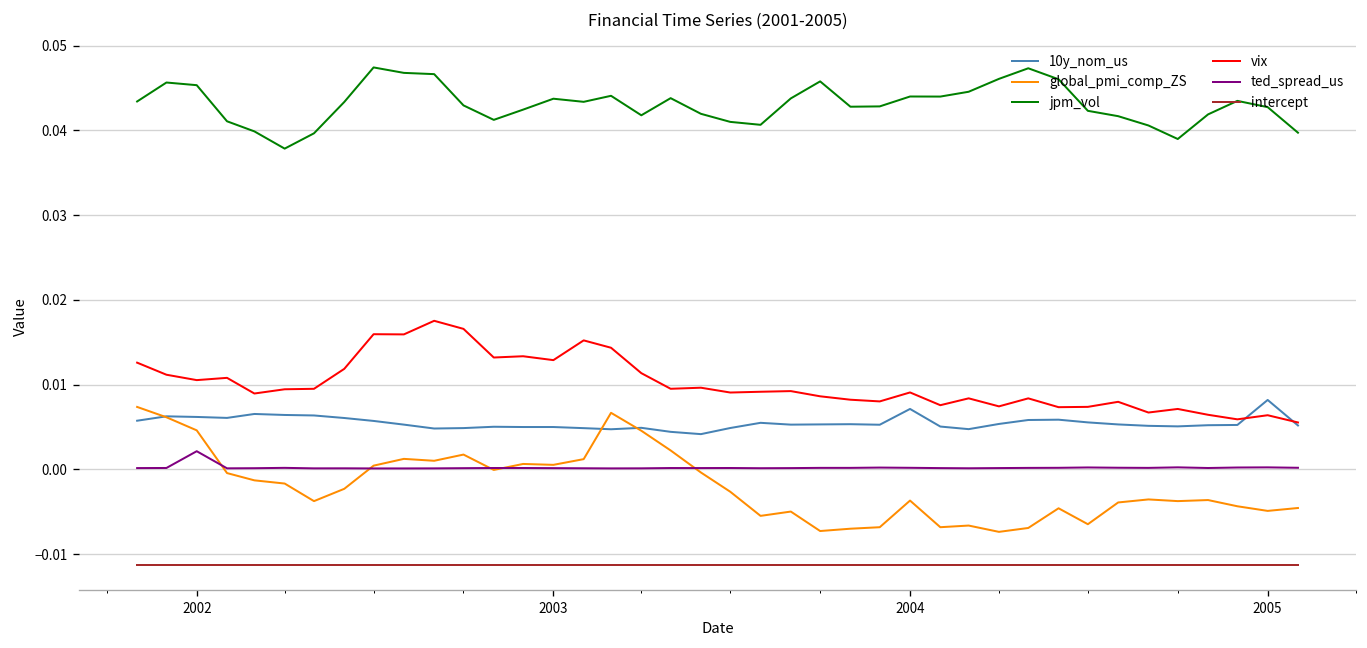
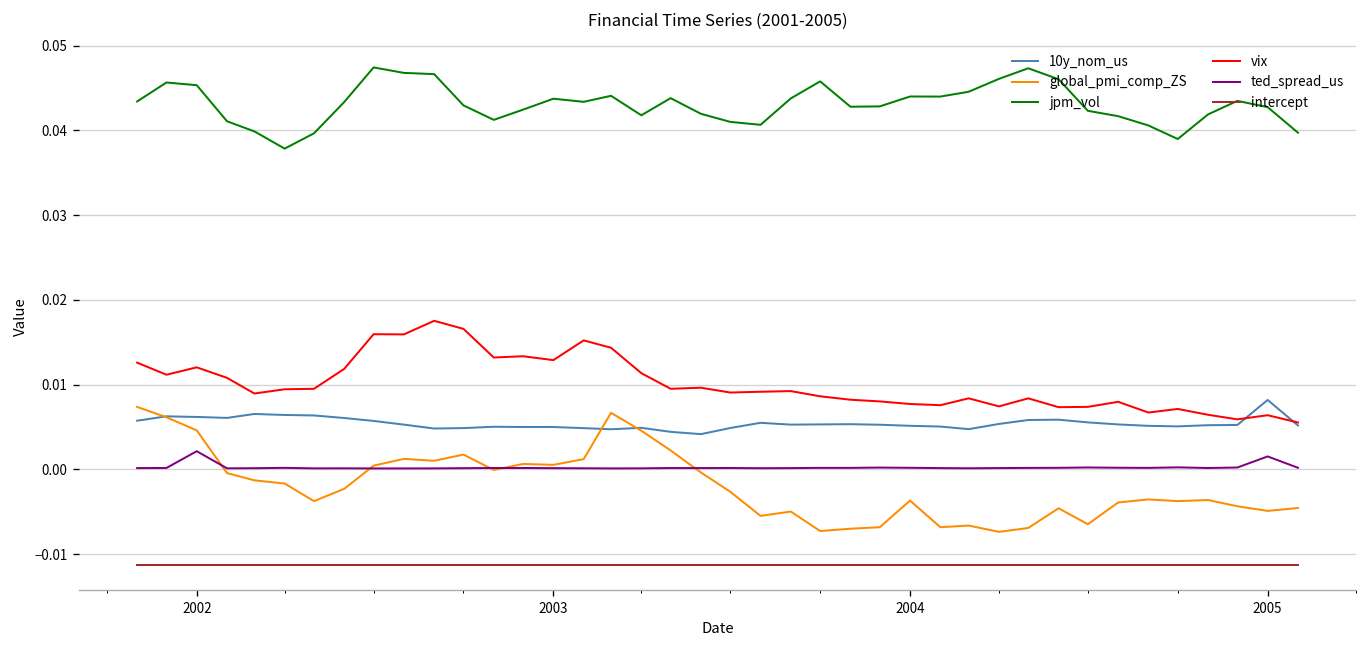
  {
    "10y_nom_us": {
      "2002": 0.006,
      "2003": 0.005,
-     "2004": 0.007,
+     "2004": 0.005,
      "2005": 0.008
    },
    "global_pmi_comp_ZS": {
      "2002": 0.005,
      "2003": 0.001,
      "2004": -0.004,
      "2005": -0.005
    },
    "jpm_vol": {
      "2002": 0.045,
      "2003": 0.044,
      "2004": 0.044,
      "2005": 0.043
    },
    "vix": {
-     "2002": 0.011,
+     "2002": 0.012,
      "2003": 0.013,
-     "2004": 0.009,
+     "2004": 0.008,
      "2005": 0.006
    },
    "ted_spread_us": {
      "2002": 0.002,
      "2003": 0.000,
      "2004": 0.000,
-     "2005": 0.000
+     "2005": 0.002
    },
    "intercept": {
      "2002": -0.011,
      "2003": -0.011,
      "2004": -0.011,
      "2005": -0.011
    }
  }
